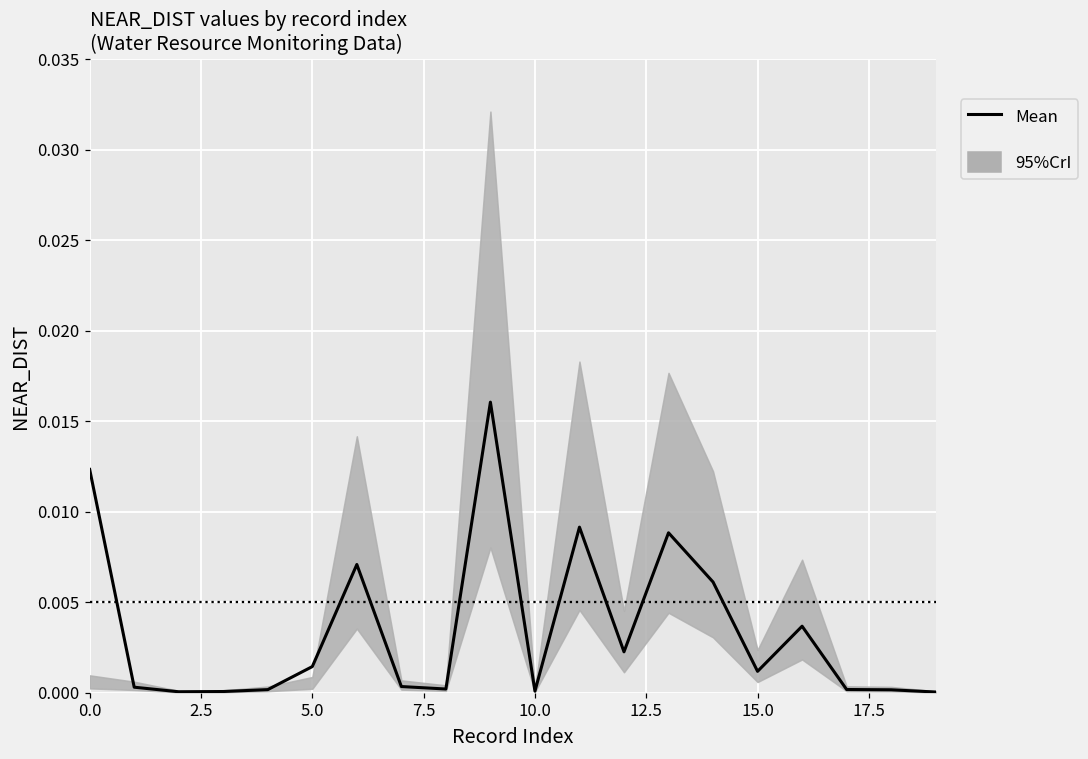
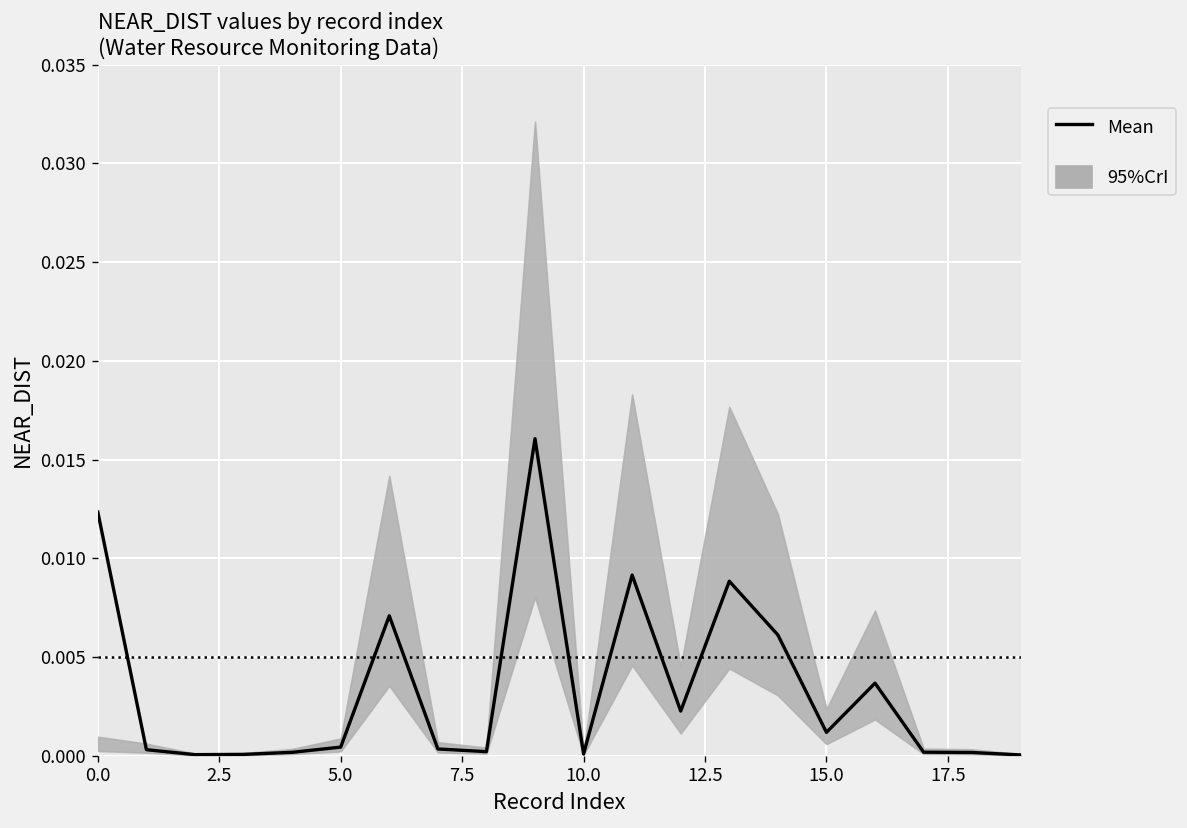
  {
    "Mean": {
      "0.0": 0.0123,
-     "5.0": 0.0014,
+     "5.0": 0.0004,
      "15.0": 0.0012
    }
  }
